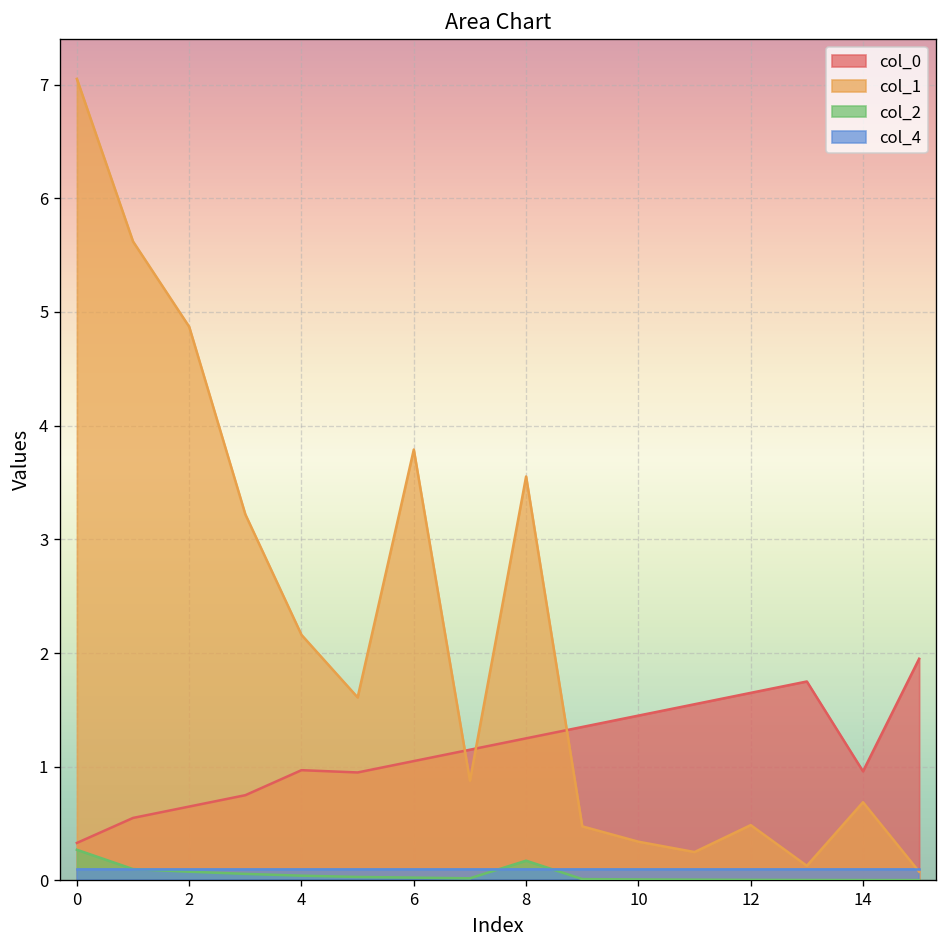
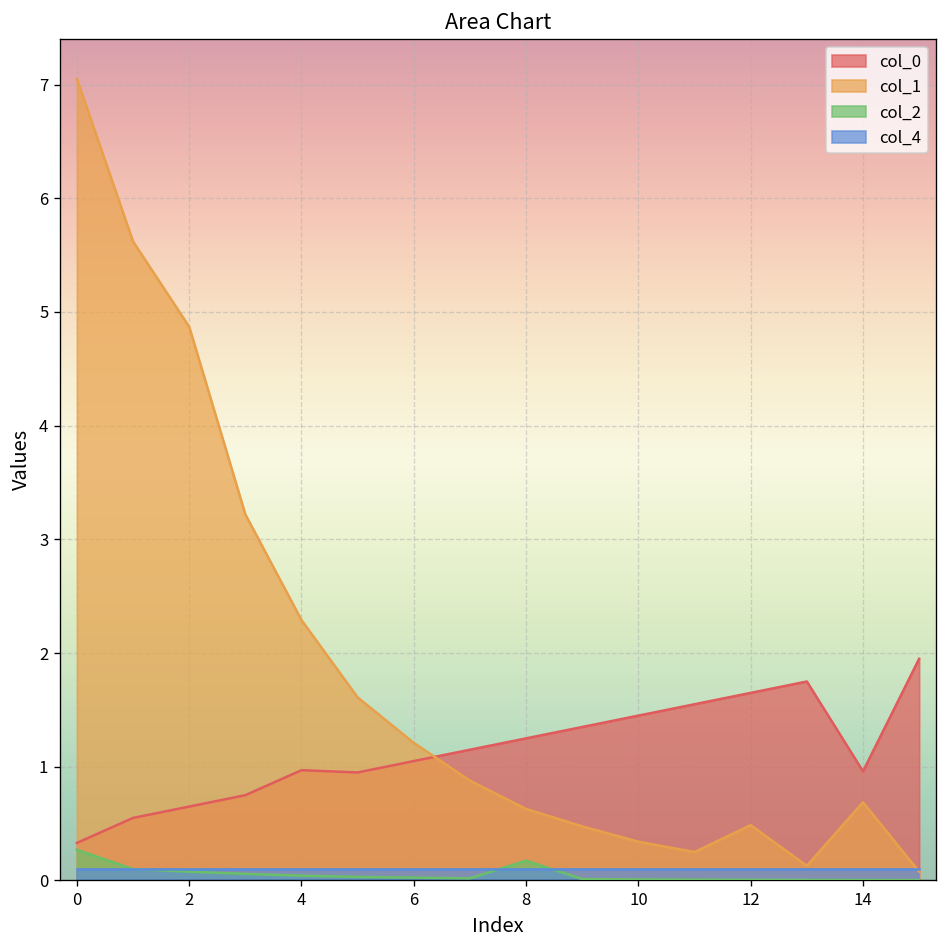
  {
    "col_0": {
      "0": 0.3,
      "2": 0.7,
      "4": 1.0,
      "6": 1.1,
      "8": 1.3,
      "10": 1.5,
      "12": 1.7,
      "14": 1.0
    },
    "col_1": {
      "0": 7.1,
      "2": 4.9,
-     "4": 2.2,
-     "6": 3.8,
-     "8": 3.6,
+     "4": 2.3,
+     "6": 1.2,
+     "8": 0.6,
      "10": 0.3,
      "12": 0.5,
      "14": 0.7
    },
    "col_2": {
      "0": 0.3,
      "4": 0.0,
      "6": 0.0,
      "8": 0.2,
      "10": 0.0,
      "12": 0.0,
      "14": 0.0
    },
    "col_4": {
      "0": 0.1,
      "4": 0.1,
      "6": 0.1,
      "8": 0.1,
      "10": 0.1,
      "12": 0.1,
      "14": 0.1
    }
  }
